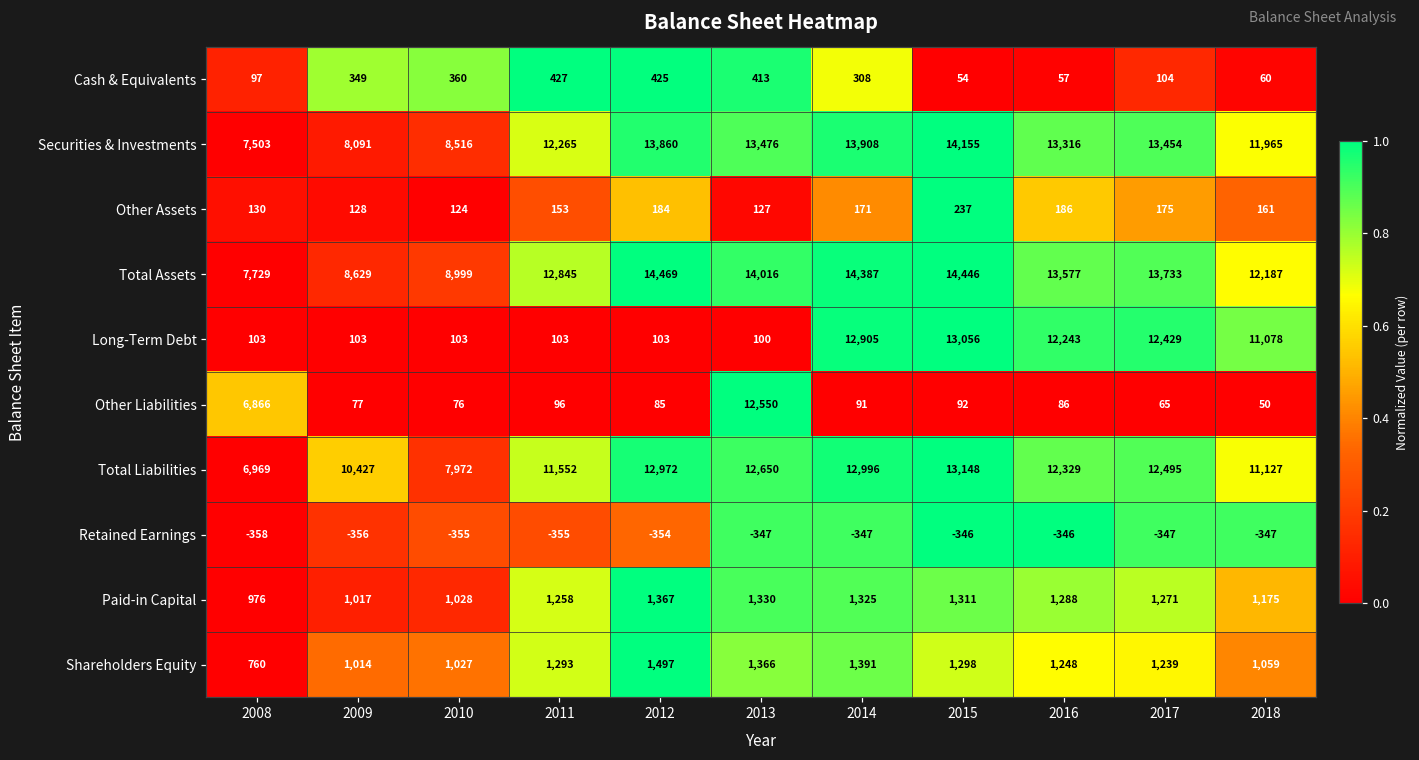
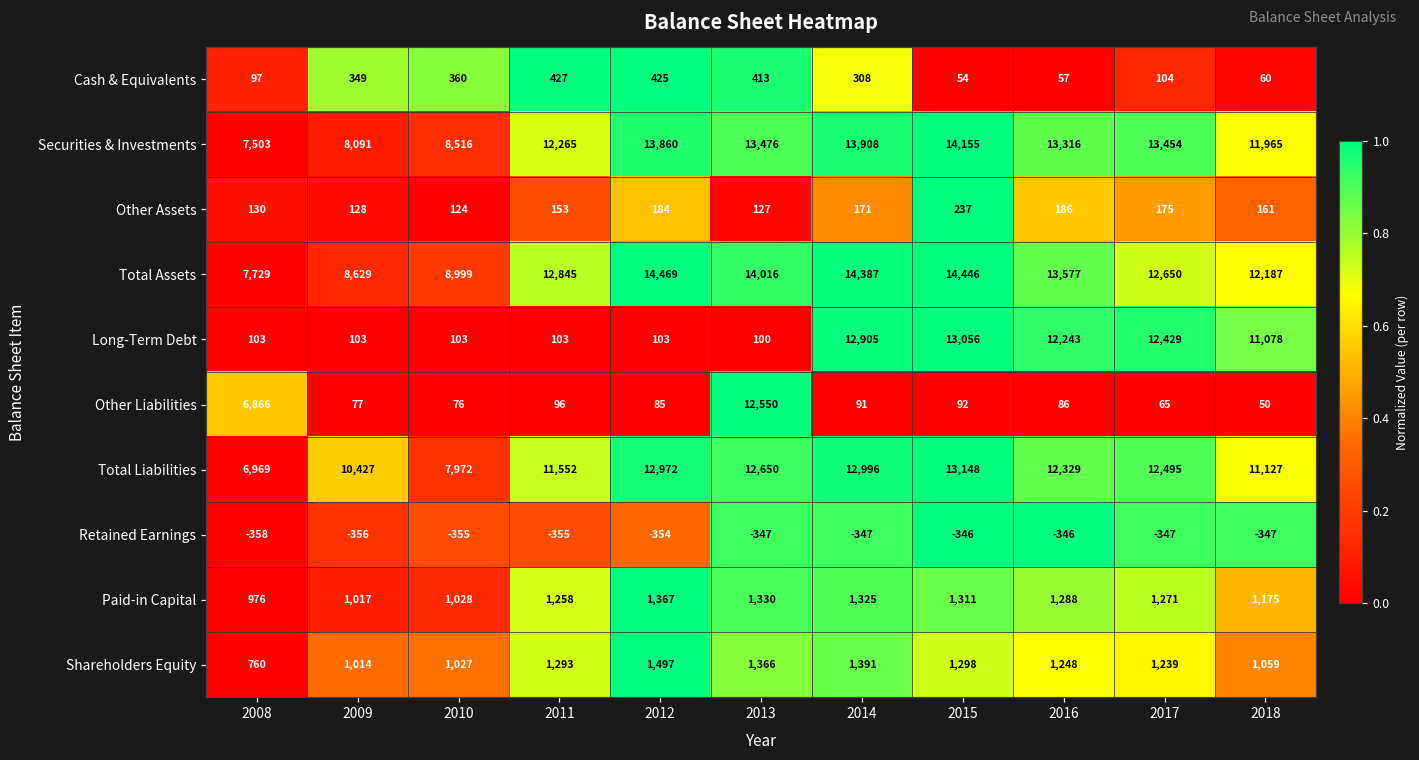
  {
    "Cash & Equivalents": {
      "2008": "97",
      "2009": "349",
      "2010": "360",
      "2011": "427",
      "2012": "425",
      "2013": "413",
      "2014": "308",
      "2015": "54",
      "2016": "57",
      "2017": "104",
      "2018": "60"
    },
    "Securities & Investments": {
      "2008": "7,503",
      "2009": "8,091",
      "2010": "8,516",
      "2011": "12,265",
      "2012": "13,860",
      "2013": "13,476",
      "2014": "13,908",
      "2015": "14,155",
      "2016": "13,316",
      "2017": "13,454",
      "2018": "11,965"
    },
    "Other Assets": {
      "2008": "130",
      "2009": "128",
      "2010": "124",
      "2011": "153",
      "2012": "184",
      "2013": "127",
      "2014": "171",
      "2015": "237",
      "2016": "186",
      "2017": "175",
      "2018": "161"
    },
    "Total Assets": {
      "2008": "7,729",
      "2009": "8,629",
      "2010": "8,999",
      "2011": "12,845",
      "2012": "14,469",
      "2013": "14,016",
      "2014": "14,387",
      "2015": "14,446",
      "2016": "13,577",
-     "2017": "13,733",
+     "2017": "12,650",
      "2018": "12,187"
    },
    "Long-Term Debt": {
      "2008": "103",
      "2009": "103",
      "2010": "103",
      "2011": "103",
      "2012": "103",
      "2013": "100",
      "2014": "12,905",
      "2015": "13,056",
      "2016": "12,243",
      "2017": "12,429",
      "2018": "11,078"
    },
    "Other Liabilities": {
      "2008": "6,866",
      "2009": "77",
      "2010": "76",
      "2011": "96",
      "2012": "85",
      "2013": "12,550",
      "2014": "91",
      "2015": "92",
      "2016": "86",
      "2017": "65",
      "2018": "50"
    },
    "Total Liabilities": {
      "2008": "6,969",
      "2009": "10,427",
      "2010": "7,972",
      "2011": "11,552",
      "2012": "12,972",
      "2013": "12,650",
      "2014": "12,996",
      "2015": "13,148",
      "2016": "12,329",
      "2017": "12,495",
      "2018": "11,127"
    },
    "Retained Earnings": {
      "2008": "-358",
      "2009": "-356",
      "2010": "-355",
      "2011": "-355",
      "2012": "-354",
      "2013": "-347",
      "2014": "-347",
      "2015": "-346",
      "2016": "-346",
      "2017": "-347",
      "2018": "-347"
    },
    "Paid-in Capital": {
      "2008": "976",
      "2009": "1,017",
      "2010": "1,028",
      "2011": "1,258",
      "2012": "1,367",
      "2013": "1,330",
      "2014": "1,325",
      "2015": "1,311",
      "2016": "1,288",
      "2017": "1,271",
      "2018": "1,175"
    },
    "Shareholders Equity": {
      "2008": "760",
      "2009": "1,014",
      "2010": "1,027",
      "2011": "1,293",
      "2012": "1,497",
      "2013": "1,366",
      "2014": "1,391",
      "2015": "1,298",
      "2016": "1,248",
      "2017": "1,239",
      "2018": "1,059"
    }
  }
